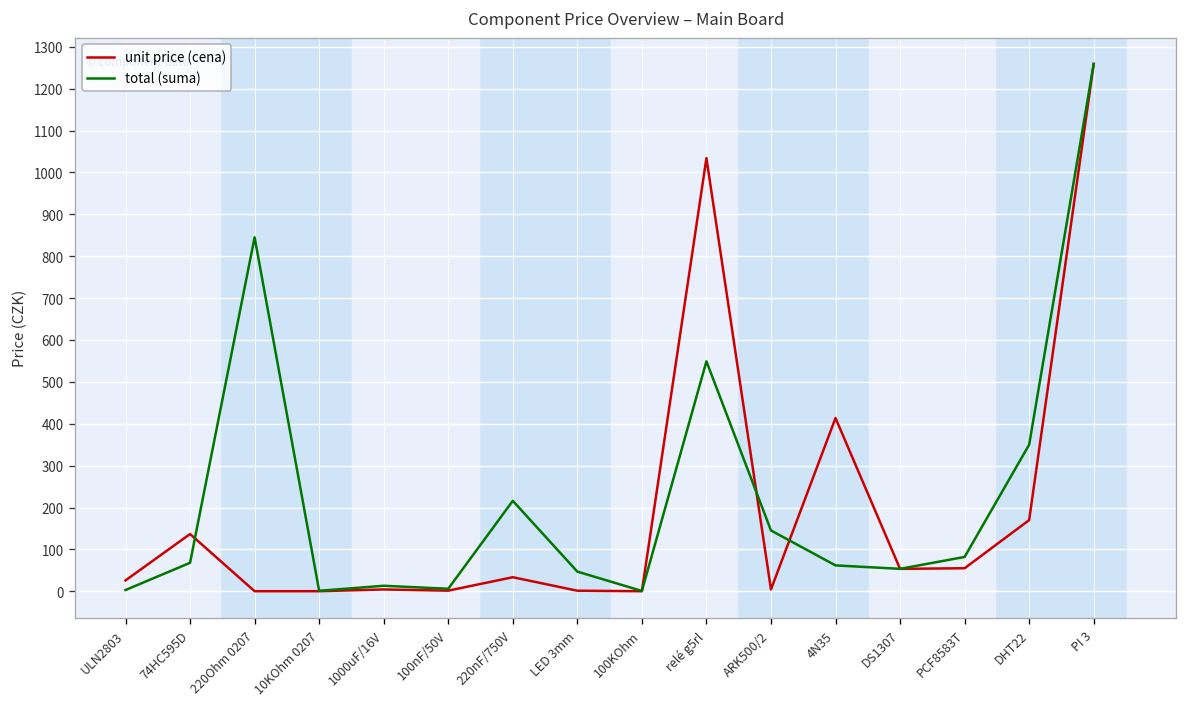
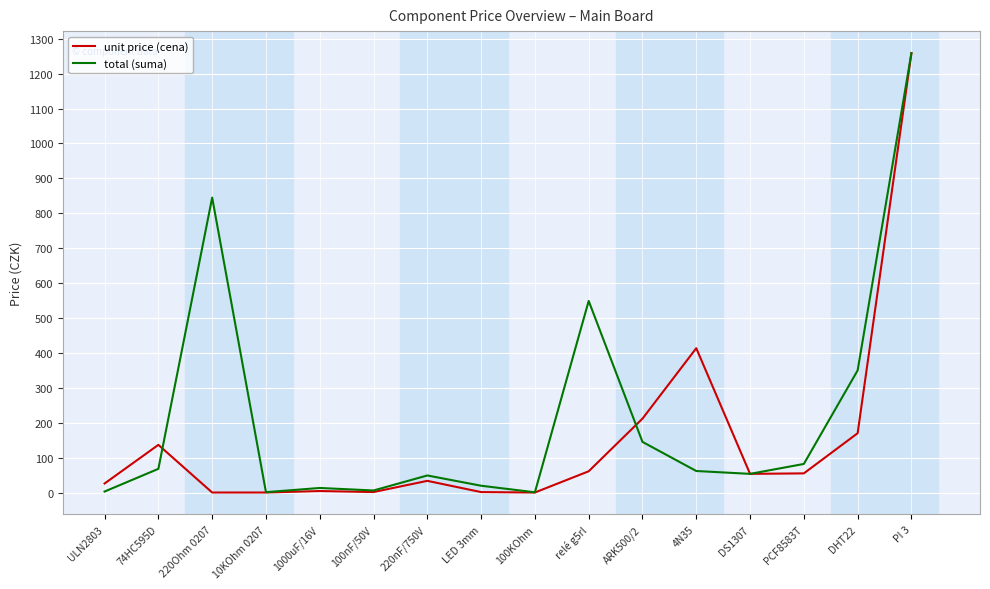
  {
    "unit price (cena)": {
      "ULN2803": 30,
      "74HC595D": 140,
      "220Ohm 0207": 0,
      "1000uF/16V": 0,
      "220nF/750V": 30,
      "LED 3mm": 0,
-     "relé g5rl": 1030,
-     "ARK500/2": 0,
+     "relé g5rl": 60,
+     "ARK500/2": 210,
      "4N35": 410,
      "PCF8583T": 60,
      "DHT22": 170
    },
    "total (suma)": {
      "ULN2803": 0,
      "74HC595D": 70,
      "220Ohm 0207": 850,
      "1000uF/16V": 10,
-     "220nF/750V": 220,
-     "LED 3mm": 50,
+     "220nF/750V": 50,
+     "LED 3mm": 20,
      "relé g5rl": 550,
      "ARK500/2": 150,
      "4N35": 60,
      "PCF8583T": 80,
      "DHT22": 350
    }
  }
